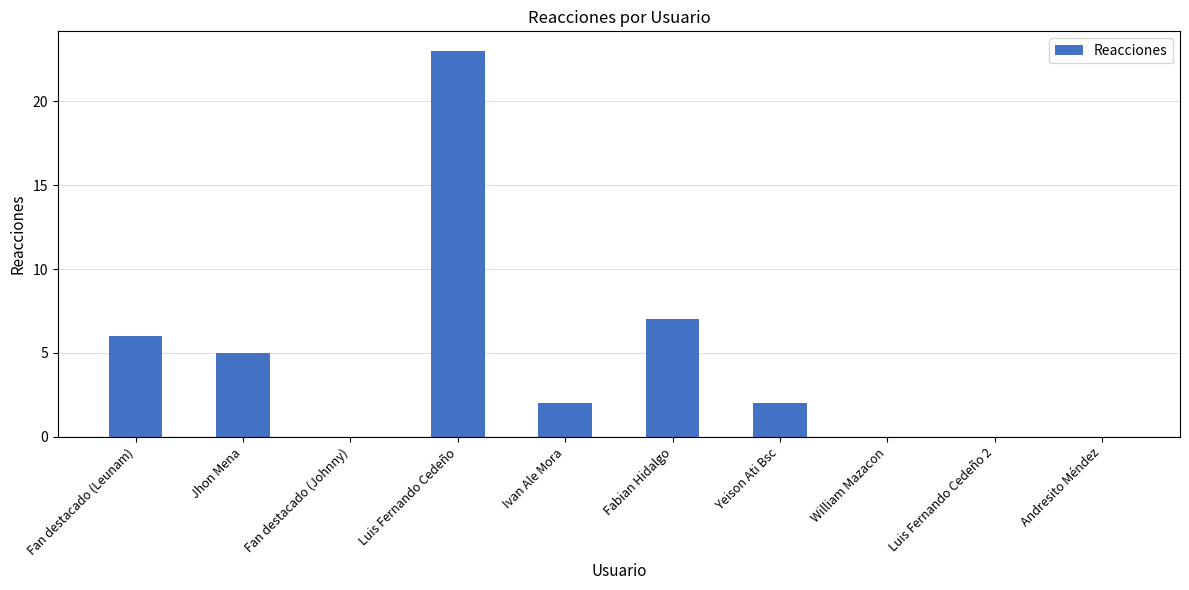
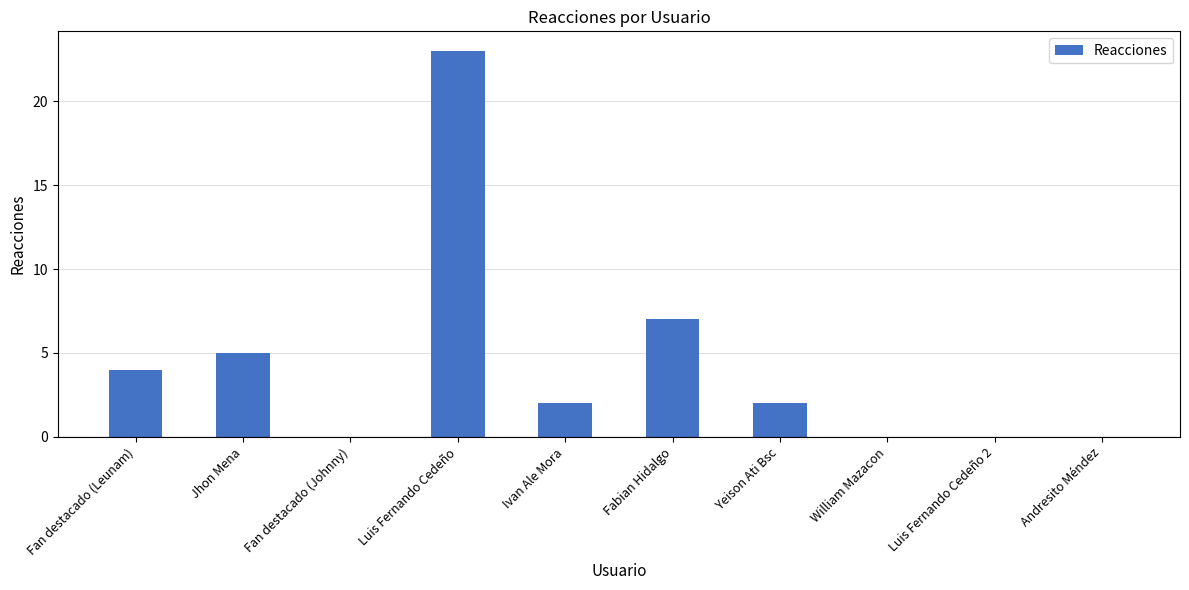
  {
-   "Fan destacado (Leunam)": 6,
+   "Fan destacado (Leunam)": 4,
    "Jhon Mena": 5,
    "Fan destacado (Johnny)": 0,
    "Luis Fernando Cedeño": 23,
    "Ivan Ale Mora": 2,
    "Fabian Hidalgo": 7,
    "Yeison Ati Bsc": 2,
    "William Mazacon": 0,
    "Luis Fernando Cedeño 2": 0,
    "Andresito Méndez": 0
  }
